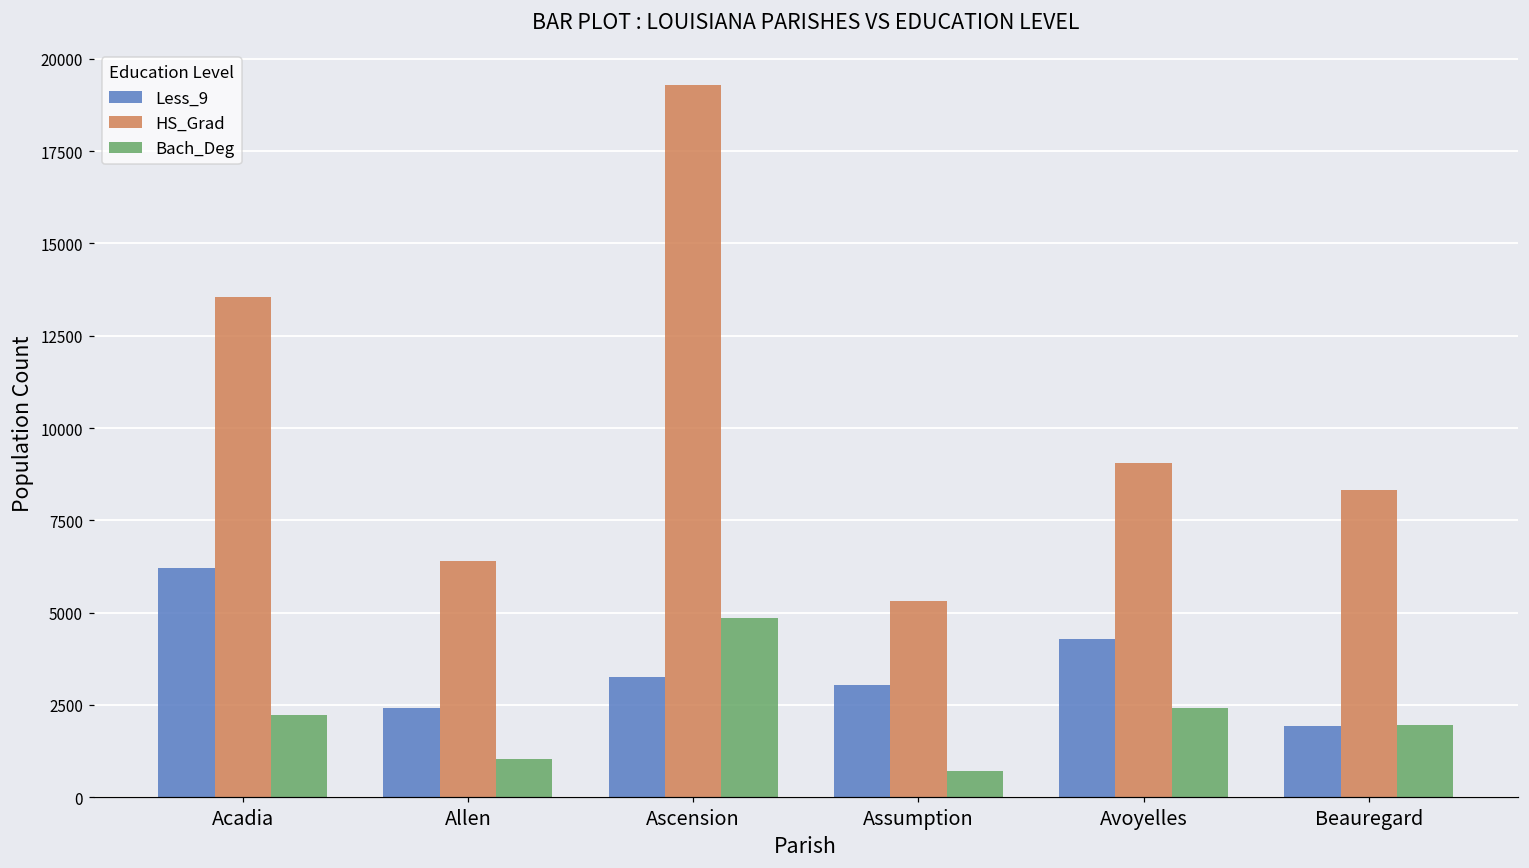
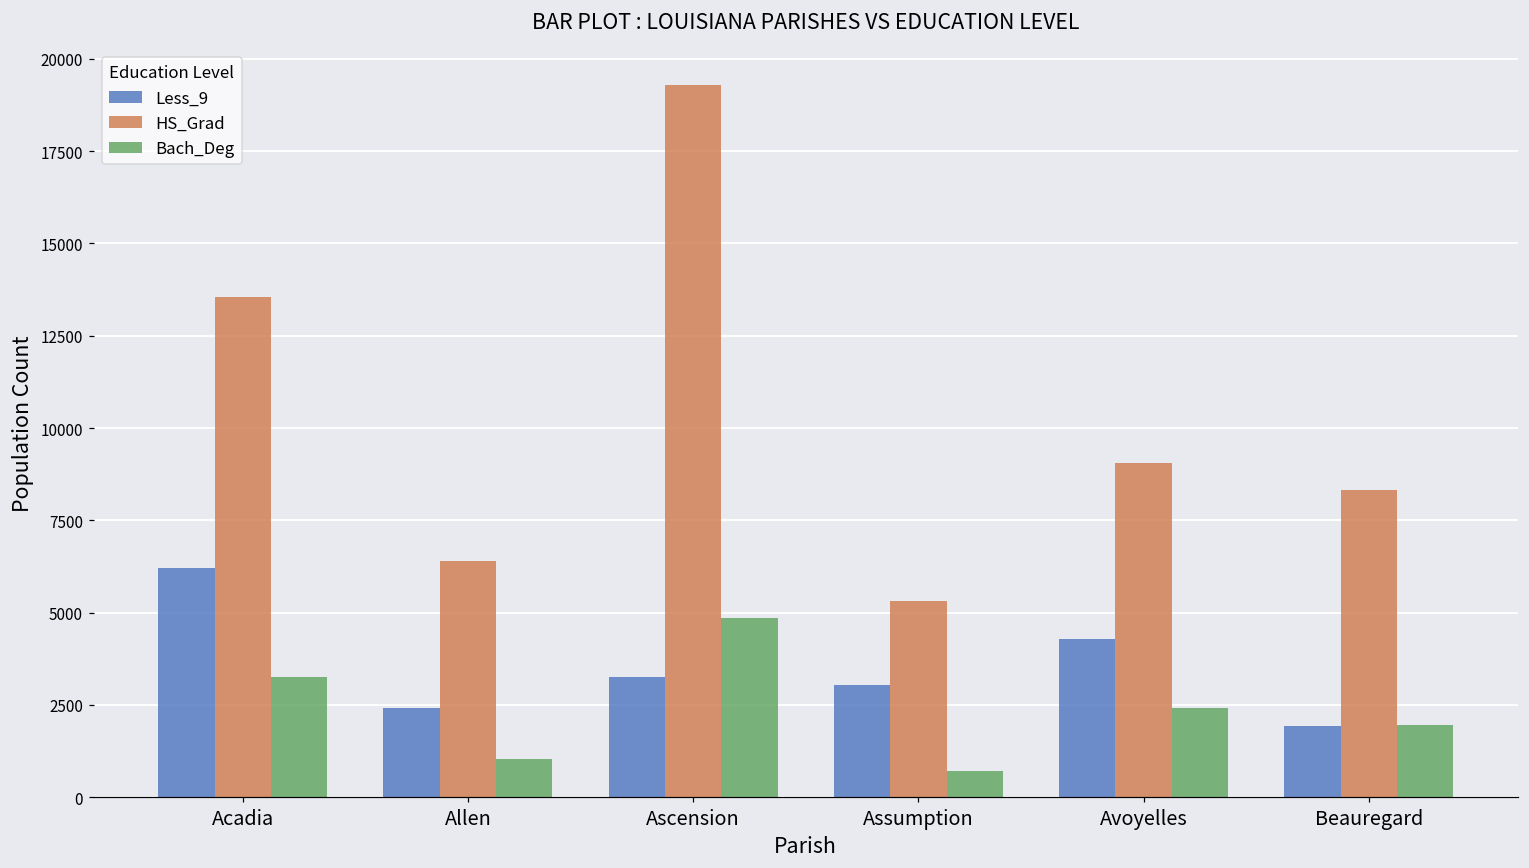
  {
    "Less_9": {
      "Acadia": 6200,
      "Allen": 2400,
      "Ascension": 3300,
      "Assumption": 3000,
      "Avoyelles": 4300,
      "Beauregard": 1900
    },
    "HS_Grad": {
      "Acadia": 13500,
      "Allen": 6400,
      "Ascension": 19300,
      "Assumption": 5300,
      "Avoyelles": 9000,
      "Beauregard": 8300
    },
    "Bach_Deg": {
-     "Acadia": 2200,
+     "Acadia": 3300,
      "Allen": 1000,
      "Ascension": 4900,
      "Assumption": 700,
      "Avoyelles": 2400,
      "Beauregard": 1900
    }
  }
